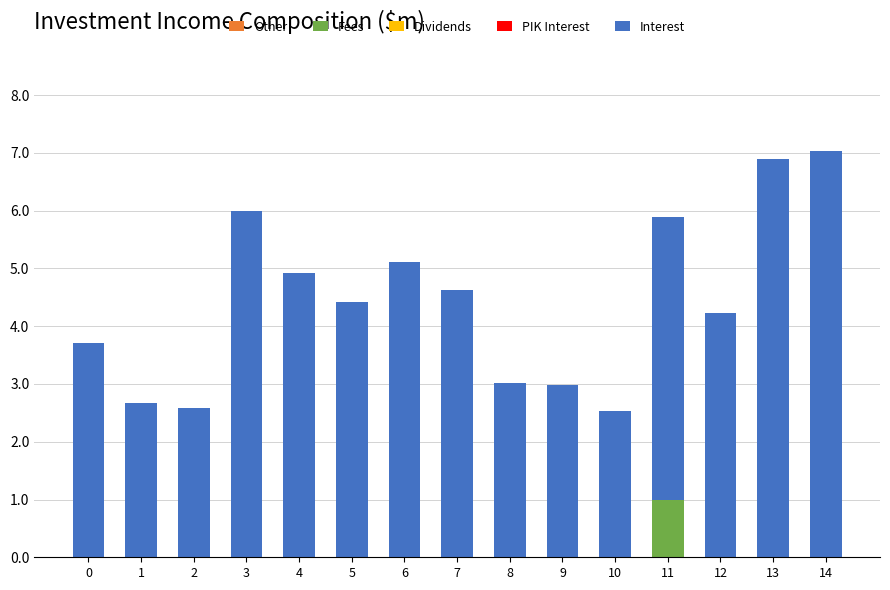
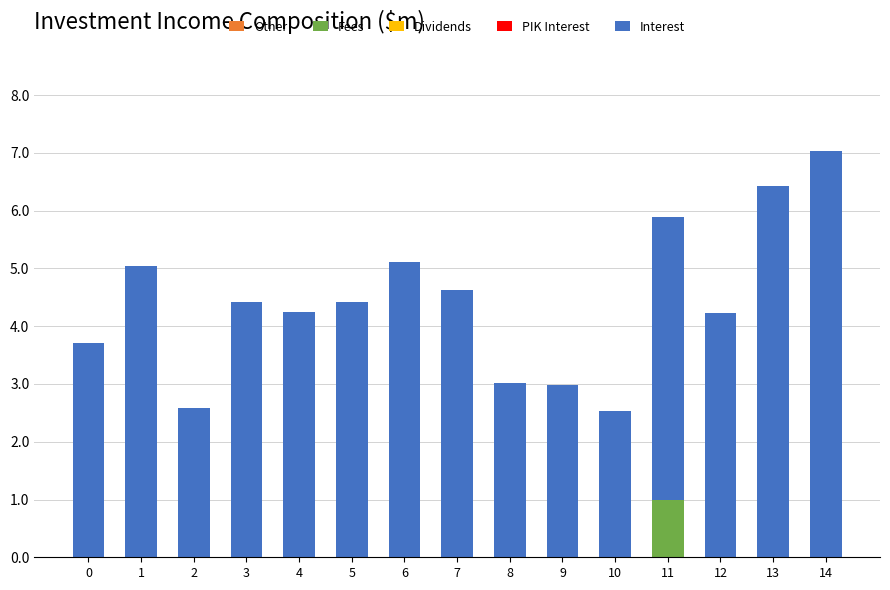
  {
    "Other": {
      "0": 0.0,
      "1": 0.0,
      "2": 0.0,
      "3": 0.0,
      "4": 0.0,
      "5": 0.0,
      "6": 0.0,
      "7": 0.0,
      "8": 0.0,
      "9": 0.0,
      "10": 0.0,
      "11": 0.0,
      "12": 0.0,
      "13": 0.0,
      "14": 0.0
    },
    "PIK Interest": {
      "0": 0.0,
      "1": 0.0,
      "2": 0.0,
      "3": 0.0,
      "4": 0.0,
      "5": 0.0,
      "6": 0.0,
      "7": 0.0,
      "8": 0.0,
      "9": 0.0,
      "10": 0.0,
      "11": 1.0,
      "12": 0.0,
      "13": 0.0,
      "14": 0.0
    },
    "Interest": {
      "0": 3.7,
-     "1": 2.7,
+     "1": 5.0,
      "2": 2.6,
-     "3": 6.0,
-     "4": 4.9,
+     "3": 4.4,
+     "4": 4.2,
      "5": 4.4,
      "6": 5.1,
      "7": 4.6,
      "8": 3.0,
      "9": 3.0,
      "10": 2.5,
      "11": 4.9,
      "12": 4.2,
-     "13": 6.9,
+     "13": 6.4,
      "14": 7.0
    }
  }
